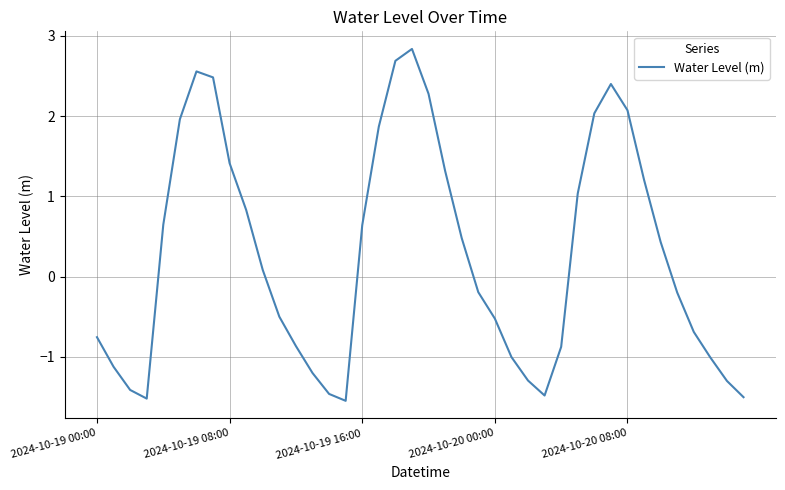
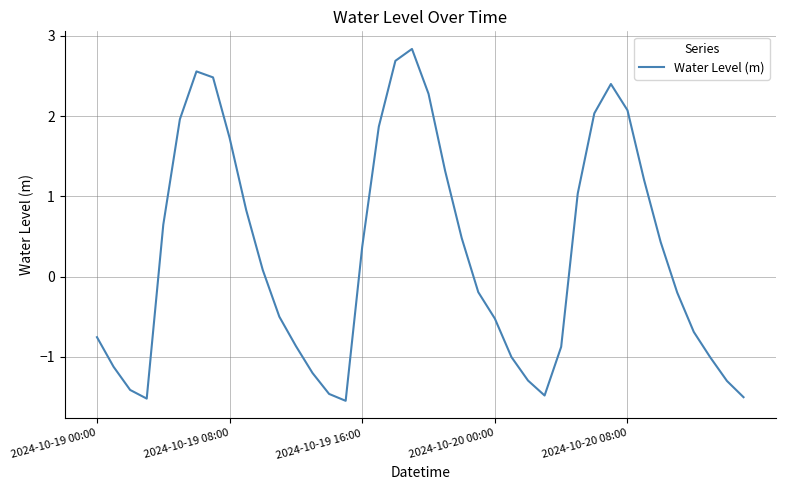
  {
    "2024-10-19 00:00": -0.8,
-   "2024-10-19 08:00": 1.4,
-   "2024-10-19 16:00": 0.6,
+   "2024-10-19 08:00": 1.7,
+   "2024-10-19 16:00": 0.4,
    "2024-10-20 00:00": -0.5,
    "2024-10-20 08:00": 2.1
  }
